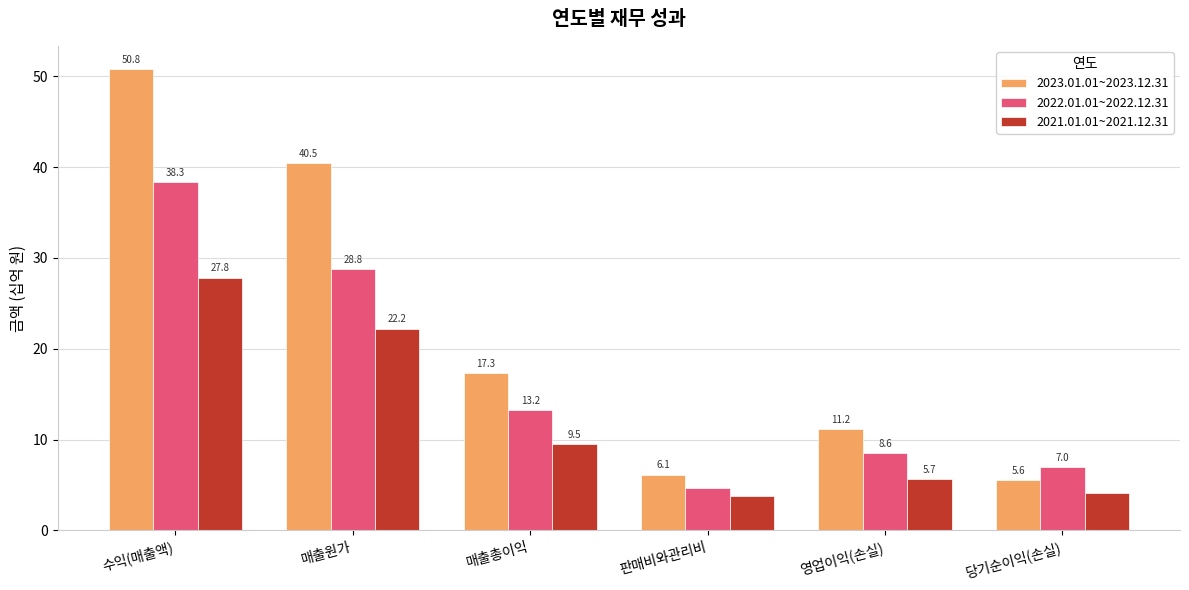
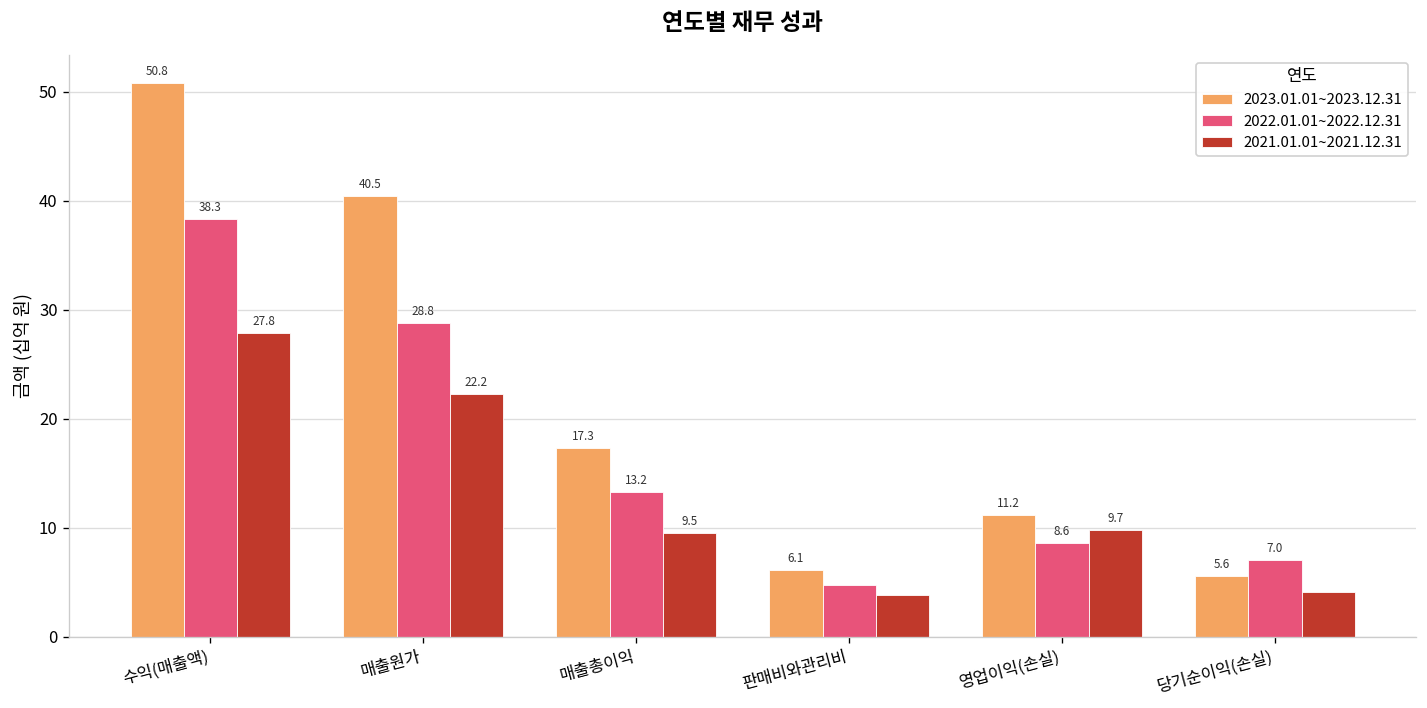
  {
    "2023.01.01~2023.12.31": {
      "수익(매출액)": 50.8,
      "매출원가": 40.5,
      "매출총이익": 17.3,
      "판매비와관리비": 6.1,
      "영업이익(손실)": 11.2,
      "당기순이익(손실)": 5.6
    },
    "2022.01.01~2022.12.31": {
      "수익(매출액)": 38.3,
      "매출원가": 28.8,
      "매출총이익": 13.2,
      "영업이익(손실)": 8.6,
      "당기순이익(손실)": 7.0
    },
    "2021.01.01~2021.12.31": {
      "수익(매출액)": 27.8,
      "매출원가": 22.2,
      "매출총이익": 9.5,
-     "영업이익(손실)": 5.7
+     "영업이익(손실)": 9.7
    }
  }
